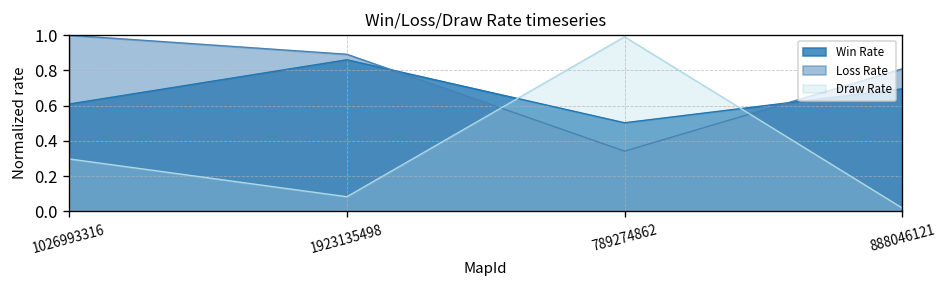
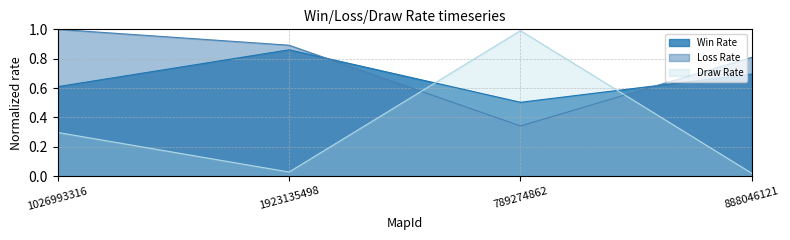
  {
    "Draw Rate": {
      "1026993316": 0.30,
-     "1923135498": 0.08,
+     "1923135498": 0.03,
      "789274862": 0.99,
      "888046121": 0.02
    }
  }
